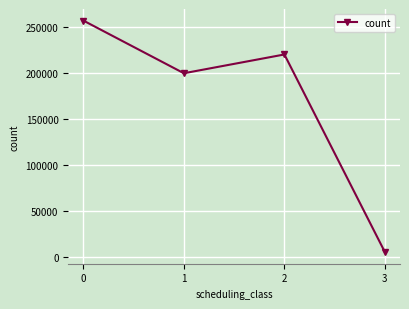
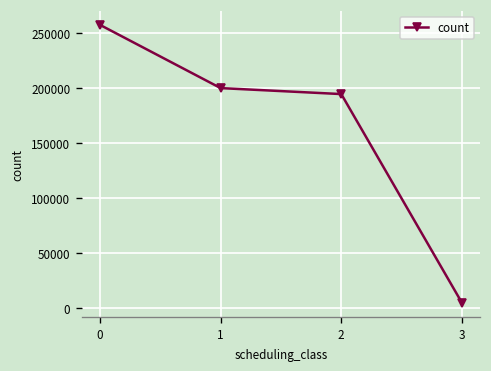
  {
    "0": 260000,
    "1": 200000,
-   "2": 220000,
+   "2": 190000,
    "3": 10000
  }
